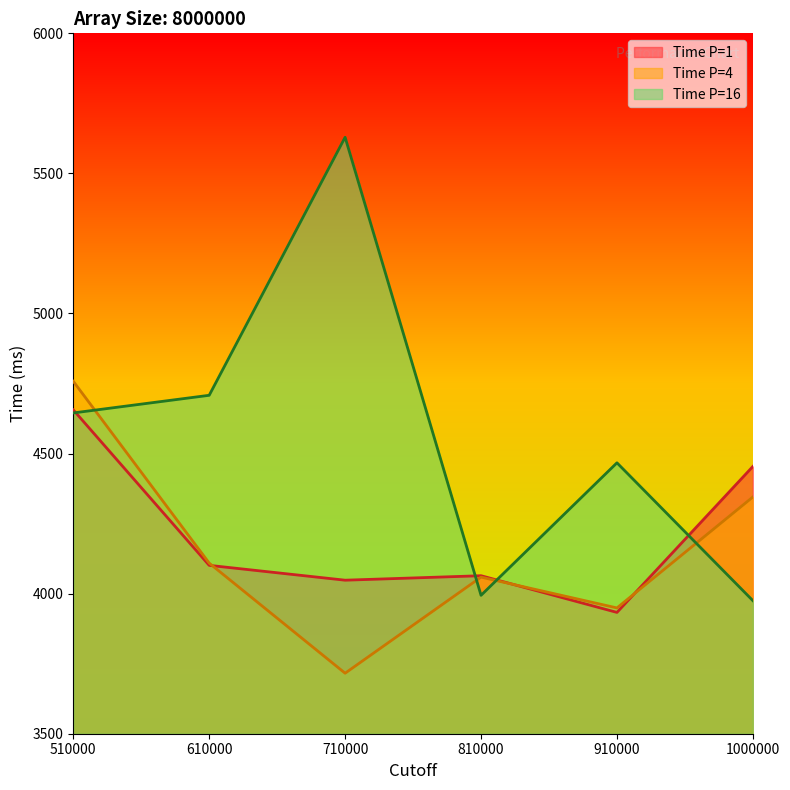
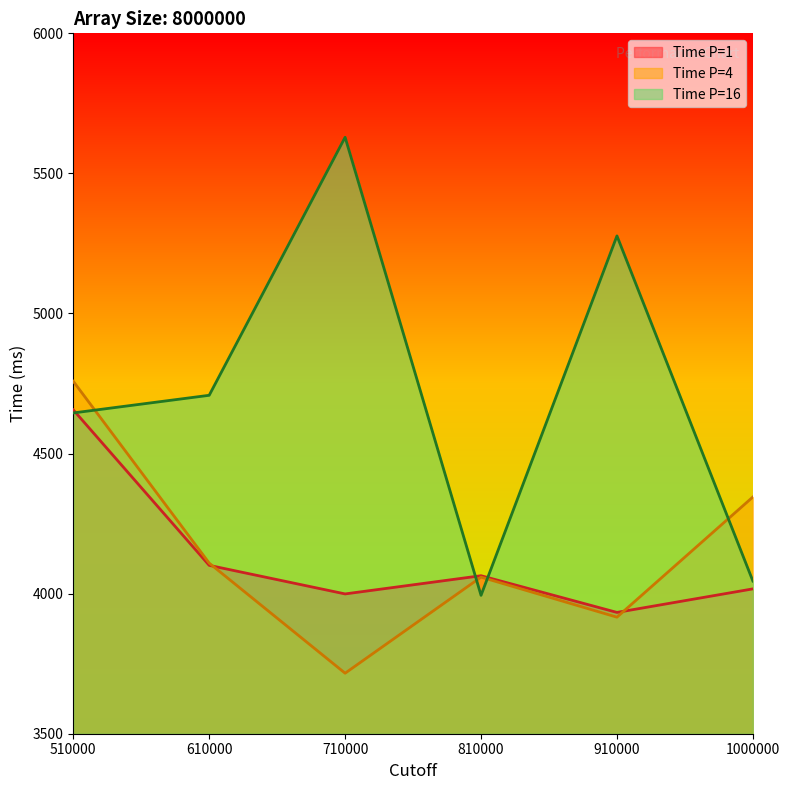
  {
    "Time P=1": {
      "510000": 4660,
-     "710000": 4050,
+     "710000": 4000,
      "910000": 3930,
-     "1000000": 4450
+     "1000000": 4020
    },
    "Time P=4": {
      "510000": 4760,
      "710000": 3720,
-     "910000": 3950,
+     "910000": 3920,
      "1000000": 4350
    },
    "Time P=16": {
      "510000": 4650,
      "610000": 4710,
      "710000": 5630,
      "810000": 3990,
-     "910000": 4470,
-     "1000000": 3980
+     "910000": 5280,
+     "1000000": 4050
    }
  }
